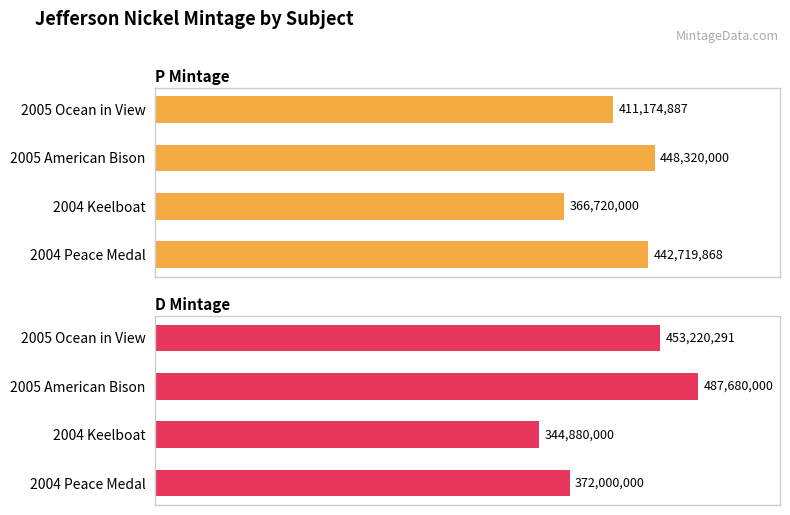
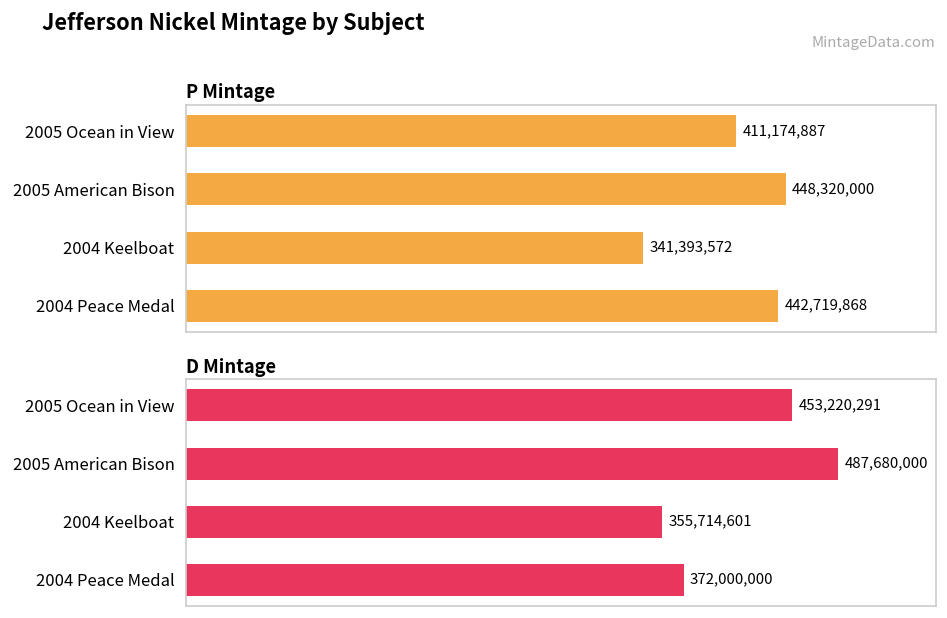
  {
    "P Mintage": {
      "2005 Ocean in View": "411,174,887",
      "2005 American Bison": "448,320,000",
-     "2004 Keelboat": "366,720,000",
+     "2004 Keelboat": "341,393,572",
      "2004 Peace Medal": "442,719,868"
    },
    "D Mintage": {
      "2005 Ocean in View": "453,220,291",
      "2005 American Bison": "487,680,000",
-     "2004 Keelboat": "344,880,000",
+     "2004 Keelboat": "355,714,601",
      "2004 Peace Medal": "372,000,000"
    }
  }
